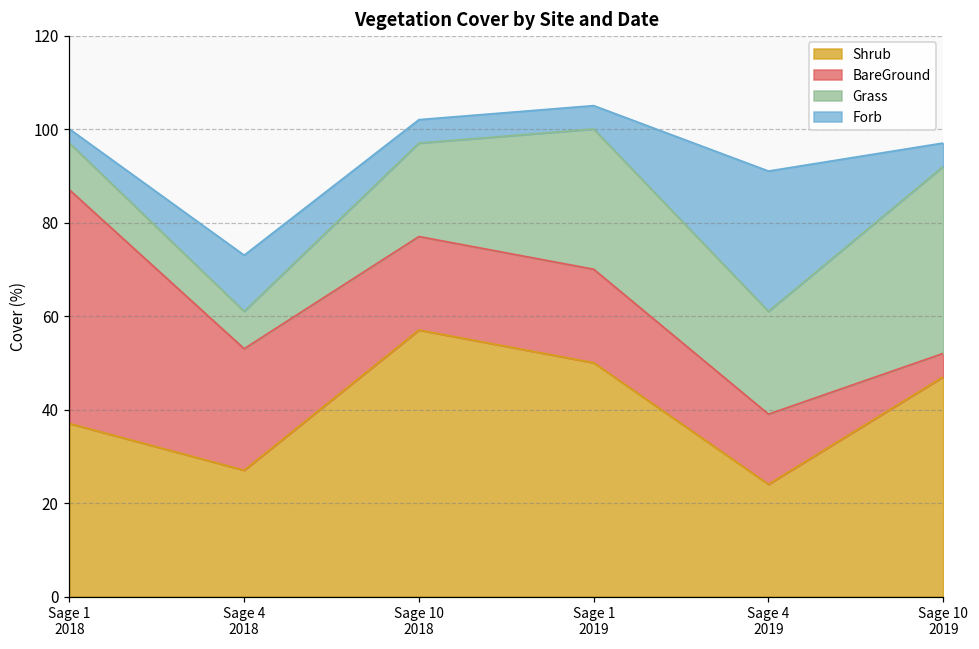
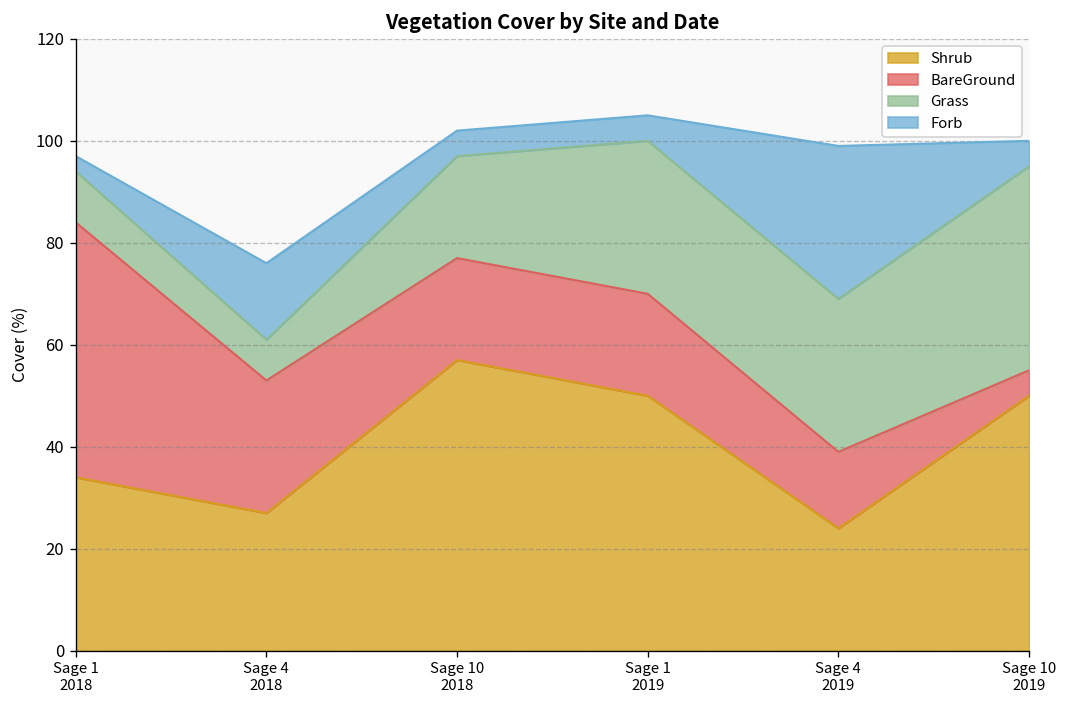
  {
    "Shrub": {
-     "Sage 1 2018": 37,
+     "Sage 1 2018": 34,
      "Sage 4 2018": 27,
      "Sage 10 2018": 57,
      "Sage 1 2019": 50,
      "Sage 4 2019": 24,
-     "Sage 10 2019": 47
+     "Sage 10 2019": 50
    },
    "BareGround": {
      "Sage 1 2018": 50,
      "Sage 4 2018": 26,
      "Sage 10 2018": 20,
      "Sage 1 2019": 20,
      "Sage 4 2019": 15,
      "Sage 10 2019": 5
    },
    "Grass": {
      "Sage 1 2018": 10,
      "Sage 4 2018": 8,
      "Sage 10 2018": 20,
      "Sage 1 2019": 30,
-     "Sage 4 2019": 22,
+     "Sage 4 2019": 30,
      "Sage 10 2019": 40
    },
    "Forb": {
      "Sage 1 2018": 3,
-     "Sage 4 2018": 12,
+     "Sage 4 2018": 15,
      "Sage 10 2018": 5,
      "Sage 1 2019": 5,
      "Sage 4 2019": 30,
      "Sage 10 2019": 5
    }
  }
